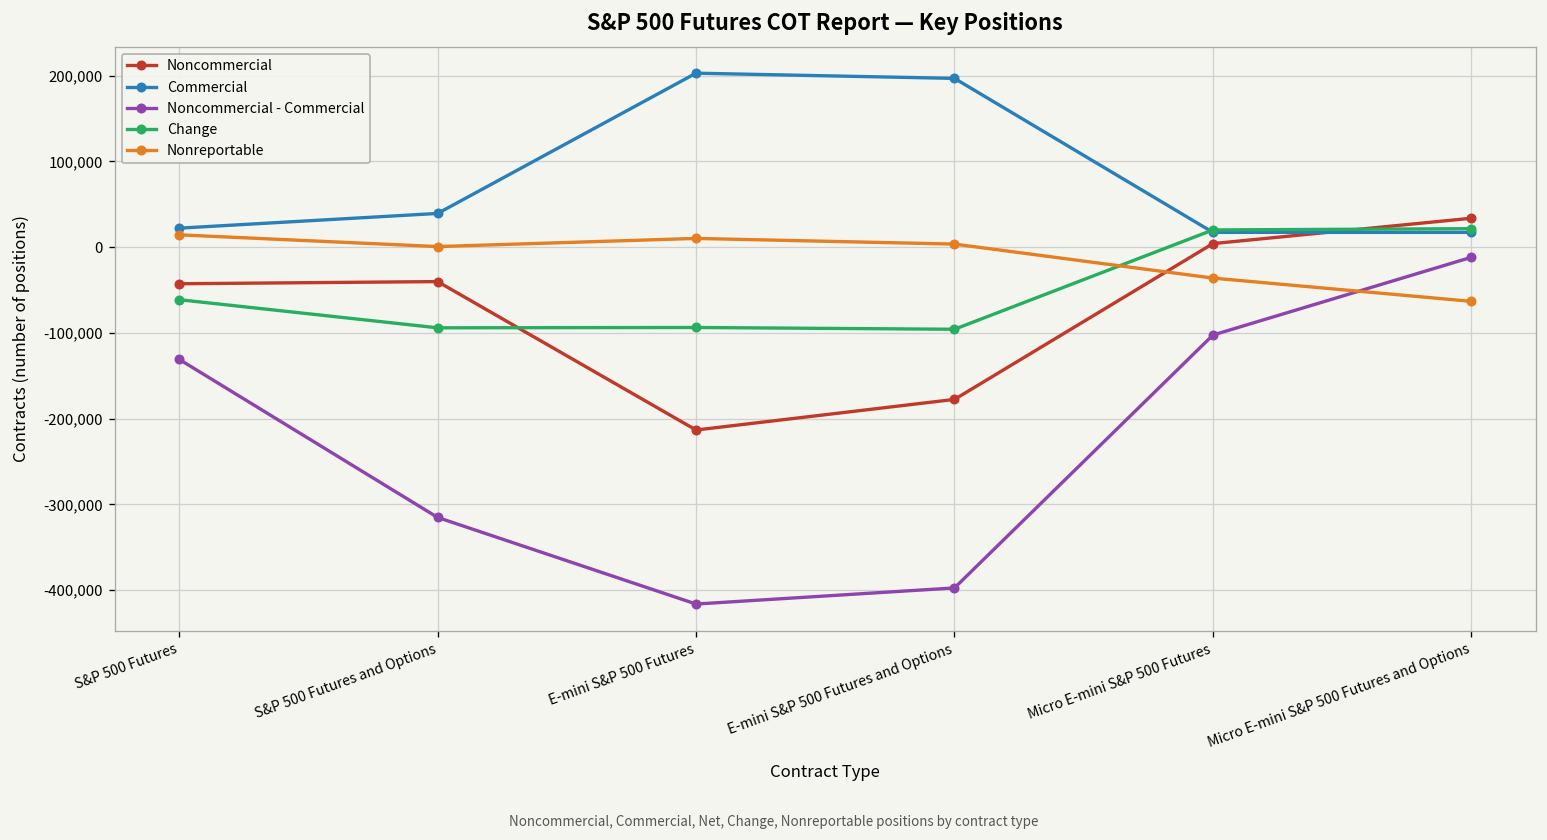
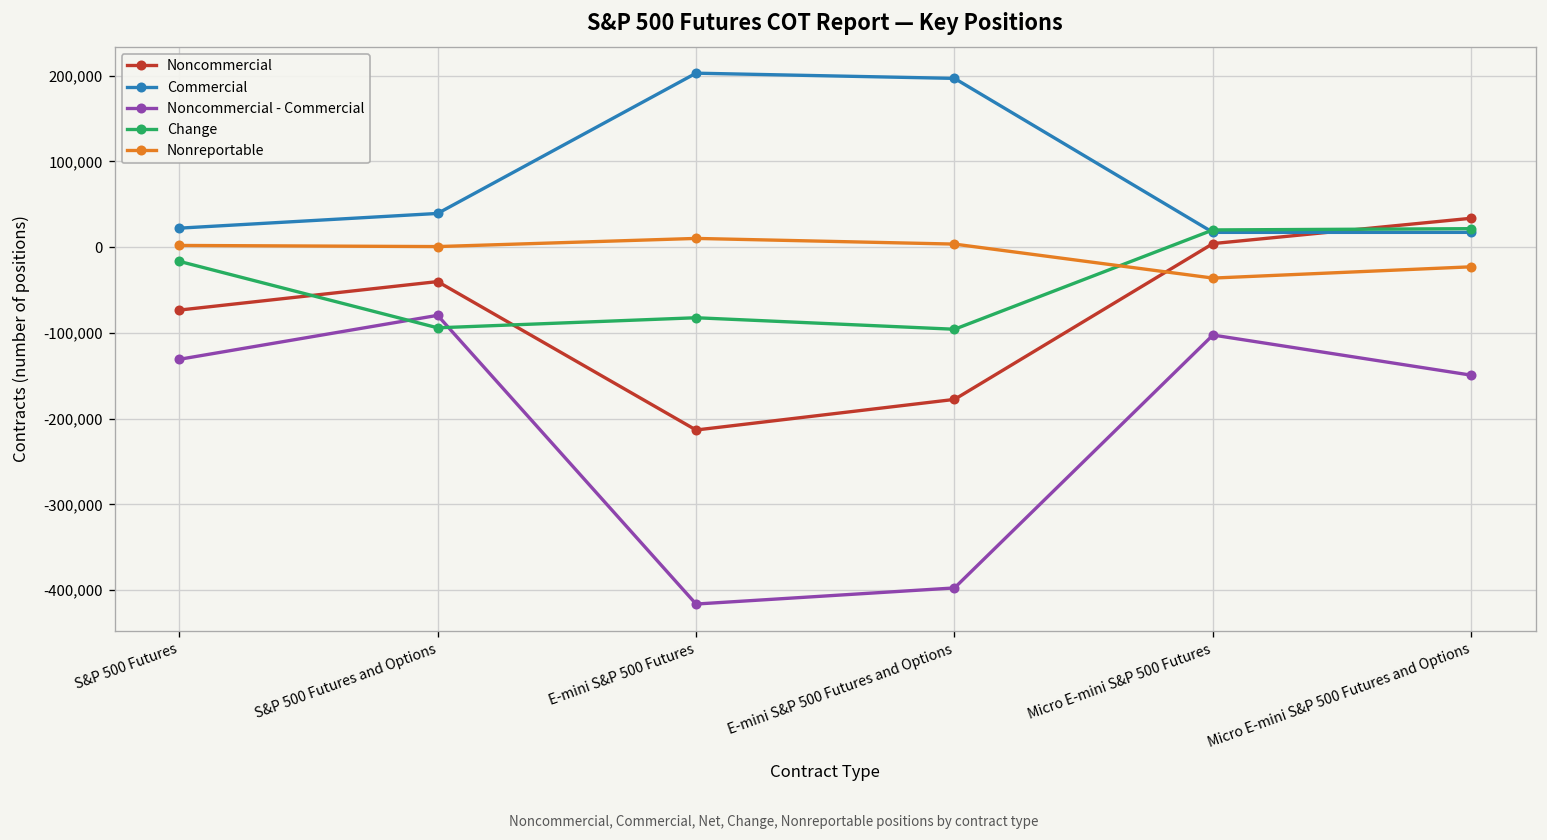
  {
    "Noncommercial": {
-     "S&P 500 Futures": "-40,000",
+     "S&P 500 Futures": "-70,000",
      "S&P 500 Futures and Options": "-40,000",
      "E-mini S&P 500 Futures": "-210,000",
      "E-mini S&P 500 Futures and Options": "-180,000",
      "Micro E-mini S&P 500 Futures": "0",
      "Micro E-mini S&P 500 Futures and Options": "30,000"
    },
    "Commercial": {
      "S&P 500 Futures": "20,000",
      "S&P 500 Futures and Options": "40,000",
      "E-mini S&P 500 Futures": "200,000",
      "E-mini S&P 500 Futures and Options": "200,000",
      "Micro E-mini S&P 500 Futures and Options": "20,000"
    },
    "Noncommercial - Commercial": {
      "S&P 500 Futures": "-130,000",
-     "S&P 500 Futures and Options": "-320,000",
+     "S&P 500 Futures and Options": "-80,000",
      "E-mini S&P 500 Futures": "-420,000",
      "E-mini S&P 500 Futures and Options": "-400,000",
      "Micro E-mini S&P 500 Futures": "-100,000",
-     "Micro E-mini S&P 500 Futures and Options": "-10,000"
+     "Micro E-mini S&P 500 Futures and Options": "-150,000"
    },
    "Change": {
-     "S&P 500 Futures": "-60,000",
+     "S&P 500 Futures": "-20,000",
      "S&P 500 Futures and Options": "-90,000",
-     "E-mini S&P 500 Futures": "-90,000",
+     "E-mini S&P 500 Futures": "-80,000",
      "E-mini S&P 500 Futures and Options": "-100,000",
      "Micro E-mini S&P 500 Futures and Options": "20,000"
    },
    "Nonreportable": {
-     "S&P 500 Futures": "10,000",
+     "S&P 500 Futures": "0",
      "S&P 500 Futures and Options": "0",
      "E-mini S&P 500 Futures": "10,000",
      "E-mini S&P 500 Futures and Options": "0",
      "Micro E-mini S&P 500 Futures": "-40,000",
-     "Micro E-mini S&P 500 Futures and Options": "-60,000"
+     "Micro E-mini S&P 500 Futures and Options": "-20,000"
    }
  }
